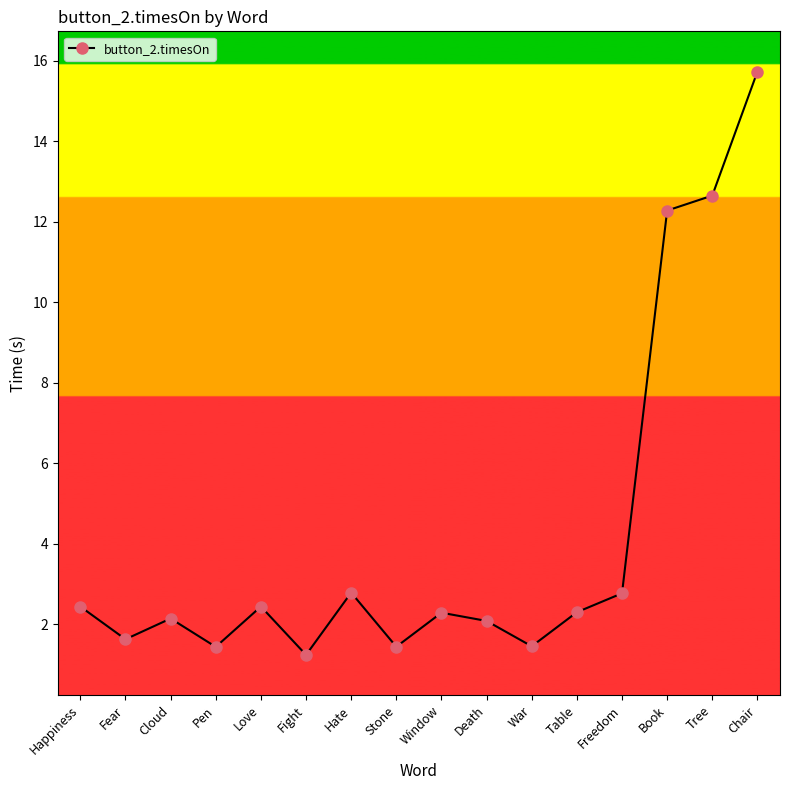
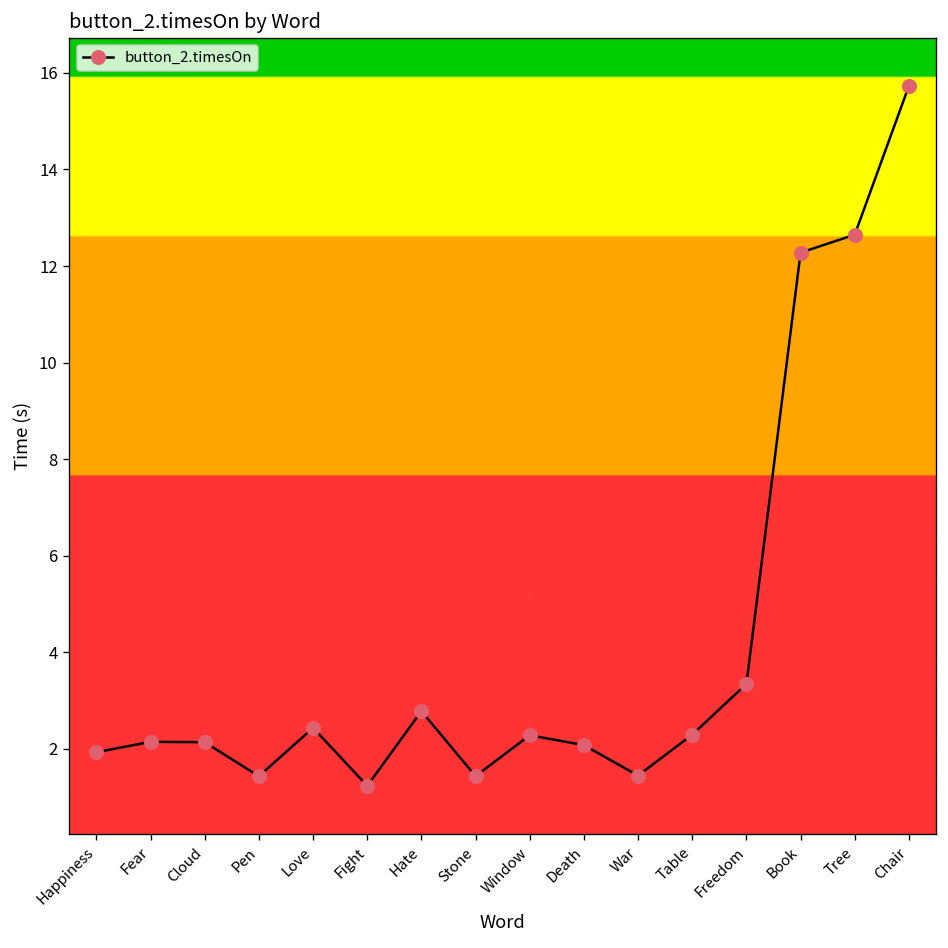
  {
-   "Happiness": 2.4,
-   "Fear": 1.6,
+   "Happiness": 1.9,
+   "Fear": 2.1,
    "Cloud": 2.1,
    "Pen": 1.4,
    "Love": 2.4,
    "Fight": 1.2,
    "Hate": 2.8,
    "Stone": 1.4,
    "Window": 2.3,
    "Death": 2.1,
    "War": 1.4,
    "Table": 2.3,
-   "Freedom": 2.8,
+   "Freedom": 3.3,
    "Book": 12.3,
    "Tree": 12.6,
    "Chair": 15.7
  }
